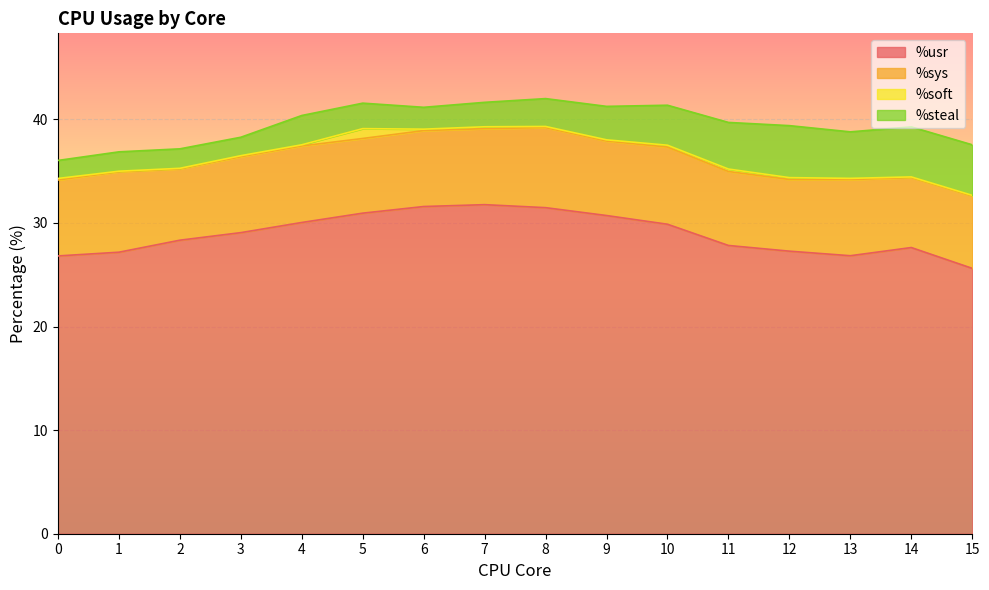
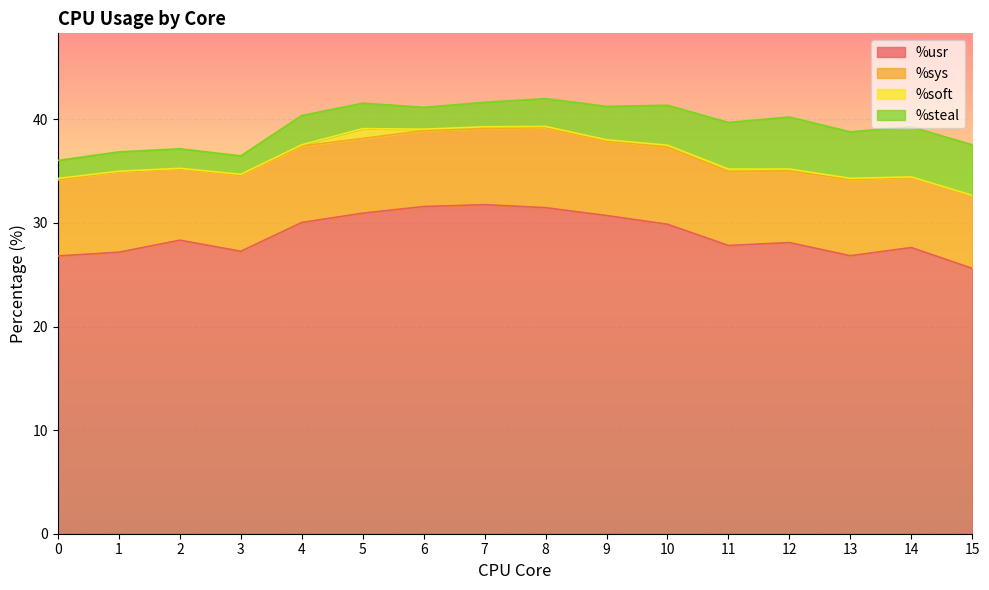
  {
    "%usr": {
      "0": 26.8,
      "1": 27.2,
      "2": 28.3,
-     "3": 29.1,
+     "3": 27.3,
      "4": 30.1,
      "5": 31.0,
      "6": 31.6,
      "7": 31.8,
      "8": 31.5,
      "9": 30.7,
      "10": 29.9,
      "11": 27.8,
-     "12": 27.3,
+     "12": 28.1,
      "13": 26.8,
      "14": 27.6,
      "15": 25.6
    },
    "%sys": {
      "5": 7.2
    },
    "%soft": {
      "5": 1.0
    },
    "%steal": {
      "0": 1.7,
      "1": 1.9,
      "2": 1.9,
      "3": 1.8,
      "4": 2.8,
      "5": 2.5,
      "6": 2.1,
      "7": 2.4,
      "8": 2.7,
      "9": 3.2,
      "10": 3.9,
      "11": 4.5,
      "12": 5.0,
      "13": 4.5,
      "15": 4.9
    }
  }
